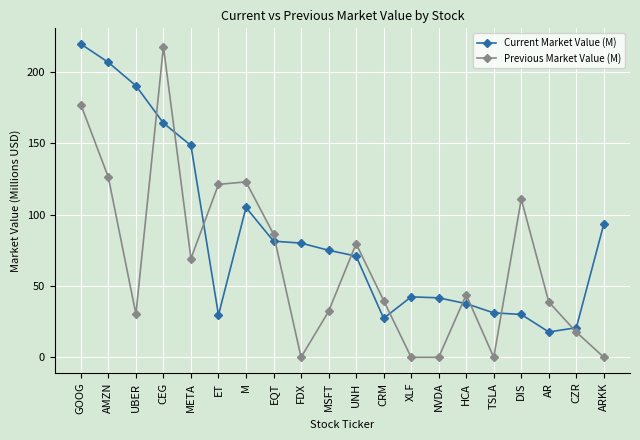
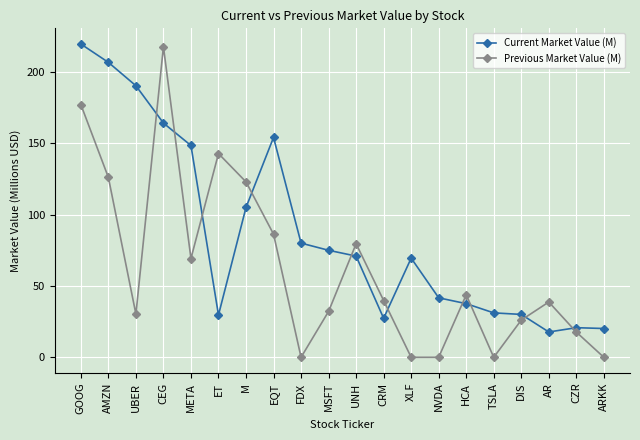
  {
    "Current Market Value (M)": {
      "GOOG": 219,
      "AMZN": 207,
      "UBER": 190,
      "CEG": 164,
      "META": 148,
      "ET": 30,
      "M": 105,
-     "EQT": 81,
+     "EQT": 154,
      "FDX": 80,
      "MSFT": 75,
      "UNH": 71,
      "CRM": 27,
-     "XLF": 42,
+     "XLF": 69,
      "NVDA": 42,
      "HCA": 38,
      "TSLA": 31,
      "DIS": 30,
      "AR": 18,
      "CZR": 21,
-     "ARKK": 93
+     "ARKK": 20
    },
    "Previous Market Value (M)": {
      "GOOG": 177,
      "AMZN": 126,
      "UBER": 30,
      "CEG": 218,
      "META": 69,
-     "ET": 121,
+     "ET": 143,
      "M": 123,
      "EQT": 86,
      "FDX": 0,
      "MSFT": 32,
      "UNH": 80,
      "CRM": 40,
      "XLF": 0,
      "NVDA": 0,
      "HCA": 44,
      "TSLA": 0,
-     "DIS": 111,
+     "DIS": 26,
      "AR": 39,
      "CZR": 18,
      "ARKK": 0
    }
  }
